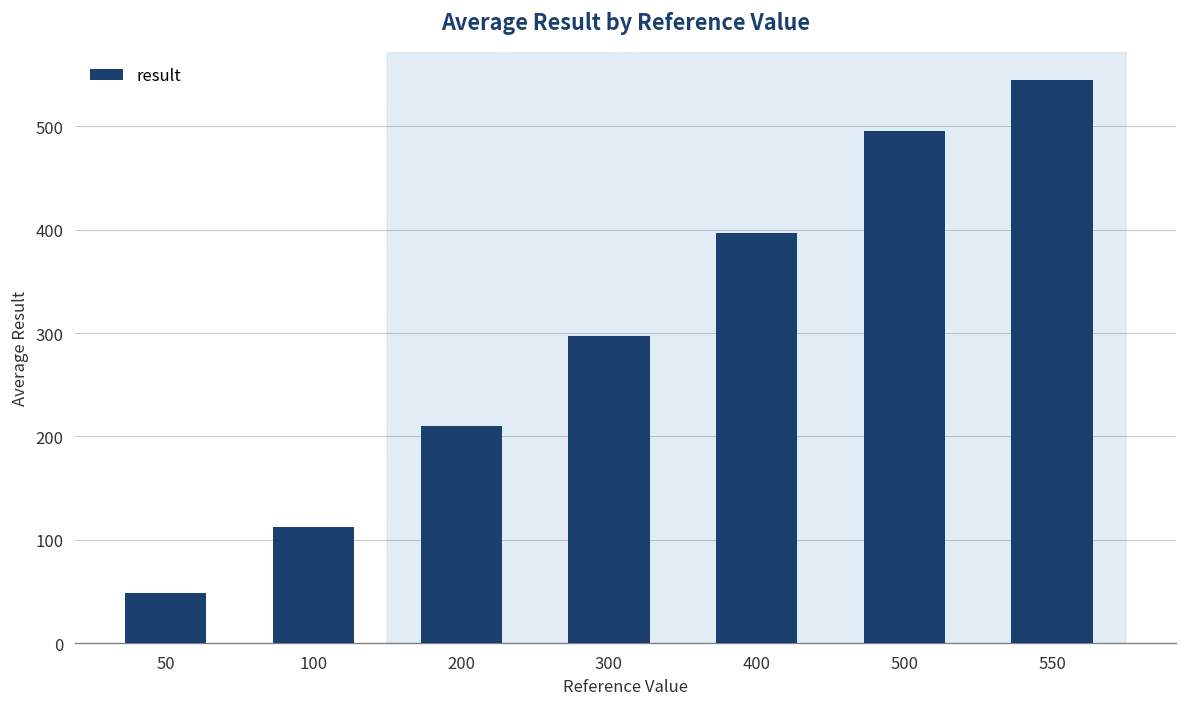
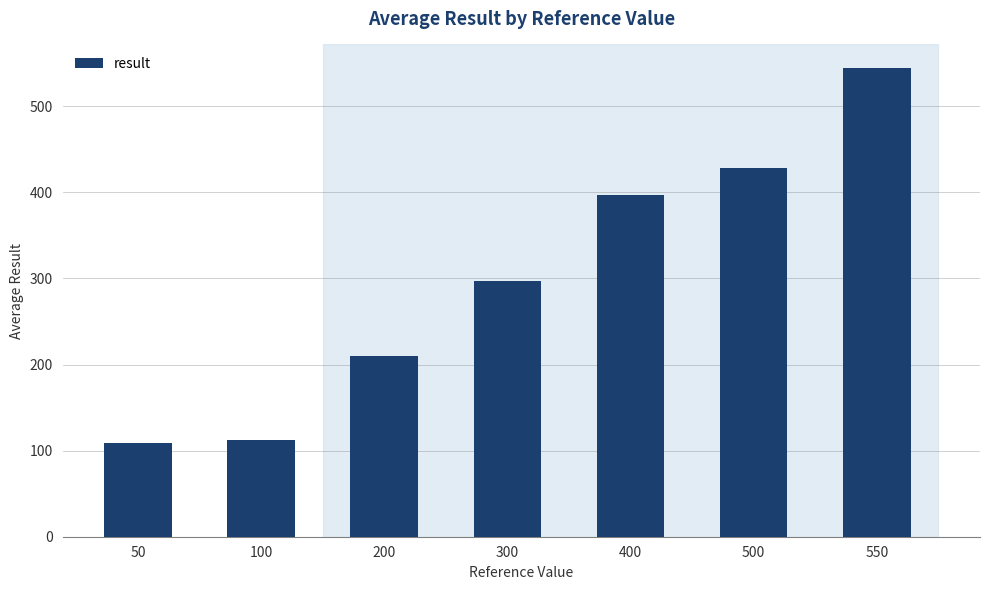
  {
-   "50": 50,
+   "50": 110,
    "100": 110,
    "200": 210,
    "300": 300,
    "400": 400,
-   "500": 500,
+   "500": 430,
    "550": 540
  }
